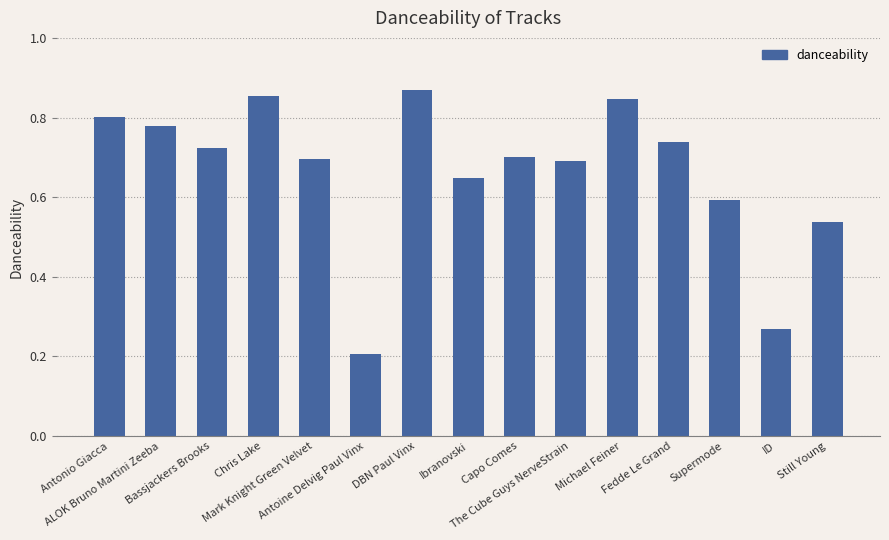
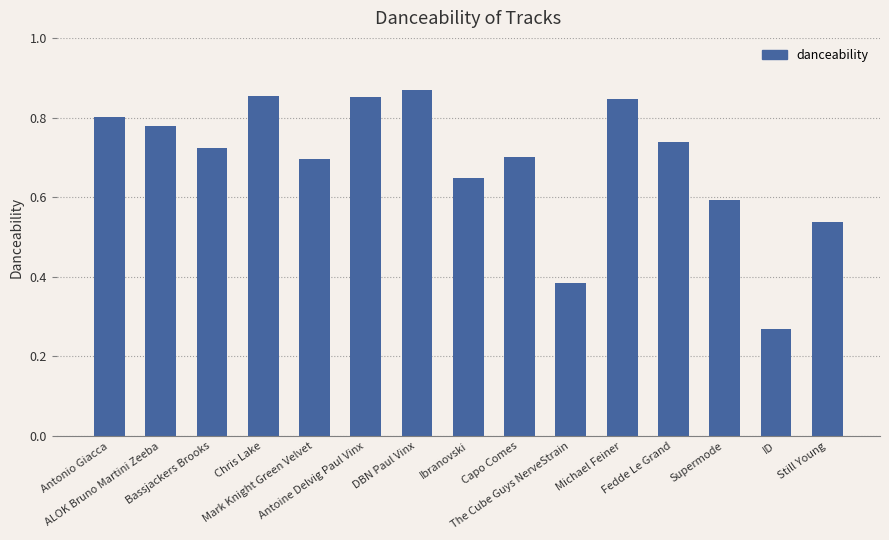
  {
    "Antonio Giacca": 0.80,
    "ALOK Bruno Martini Zeeba": 0.78,
    "Bassjackers Brooks": 0.72,
    "Chris Lake": 0.86,
    "Mark Knight Green Velvet": 0.70,
-   "Antoine Delvig Paul Vinx": 0.21,
+   "Antoine Delvig Paul Vinx": 0.85,
    "DBN Paul Vinx": 0.87,
    "Ibranovski": 0.65,
    "Capo Comes": 0.70,
-   "The Cube Guys NerveStrain": 0.69,
+   "The Cube Guys NerveStrain": 0.38,
    "Michael Feiner": 0.85,
    "Fedde Le Grand": 0.74,
    "Supermode": 0.59,
    "ID": 0.27,
    "Still Young": 0.54
  }
